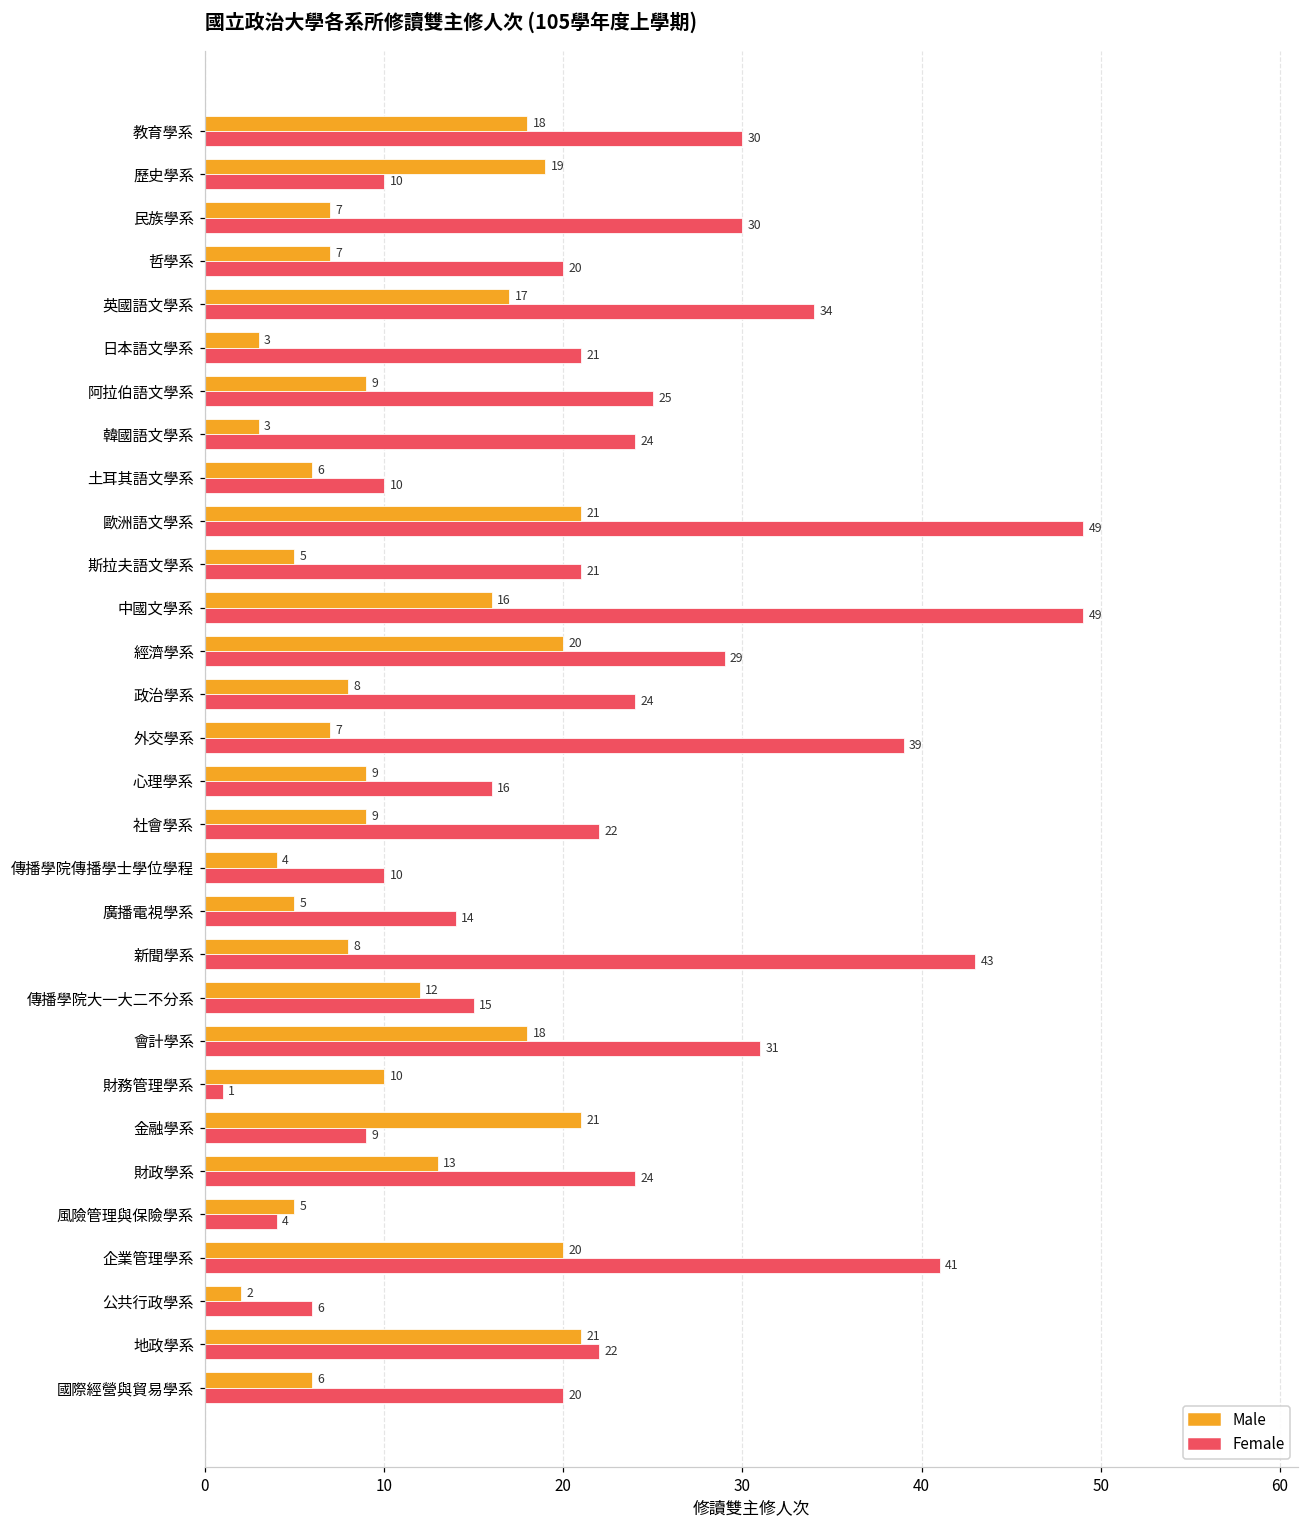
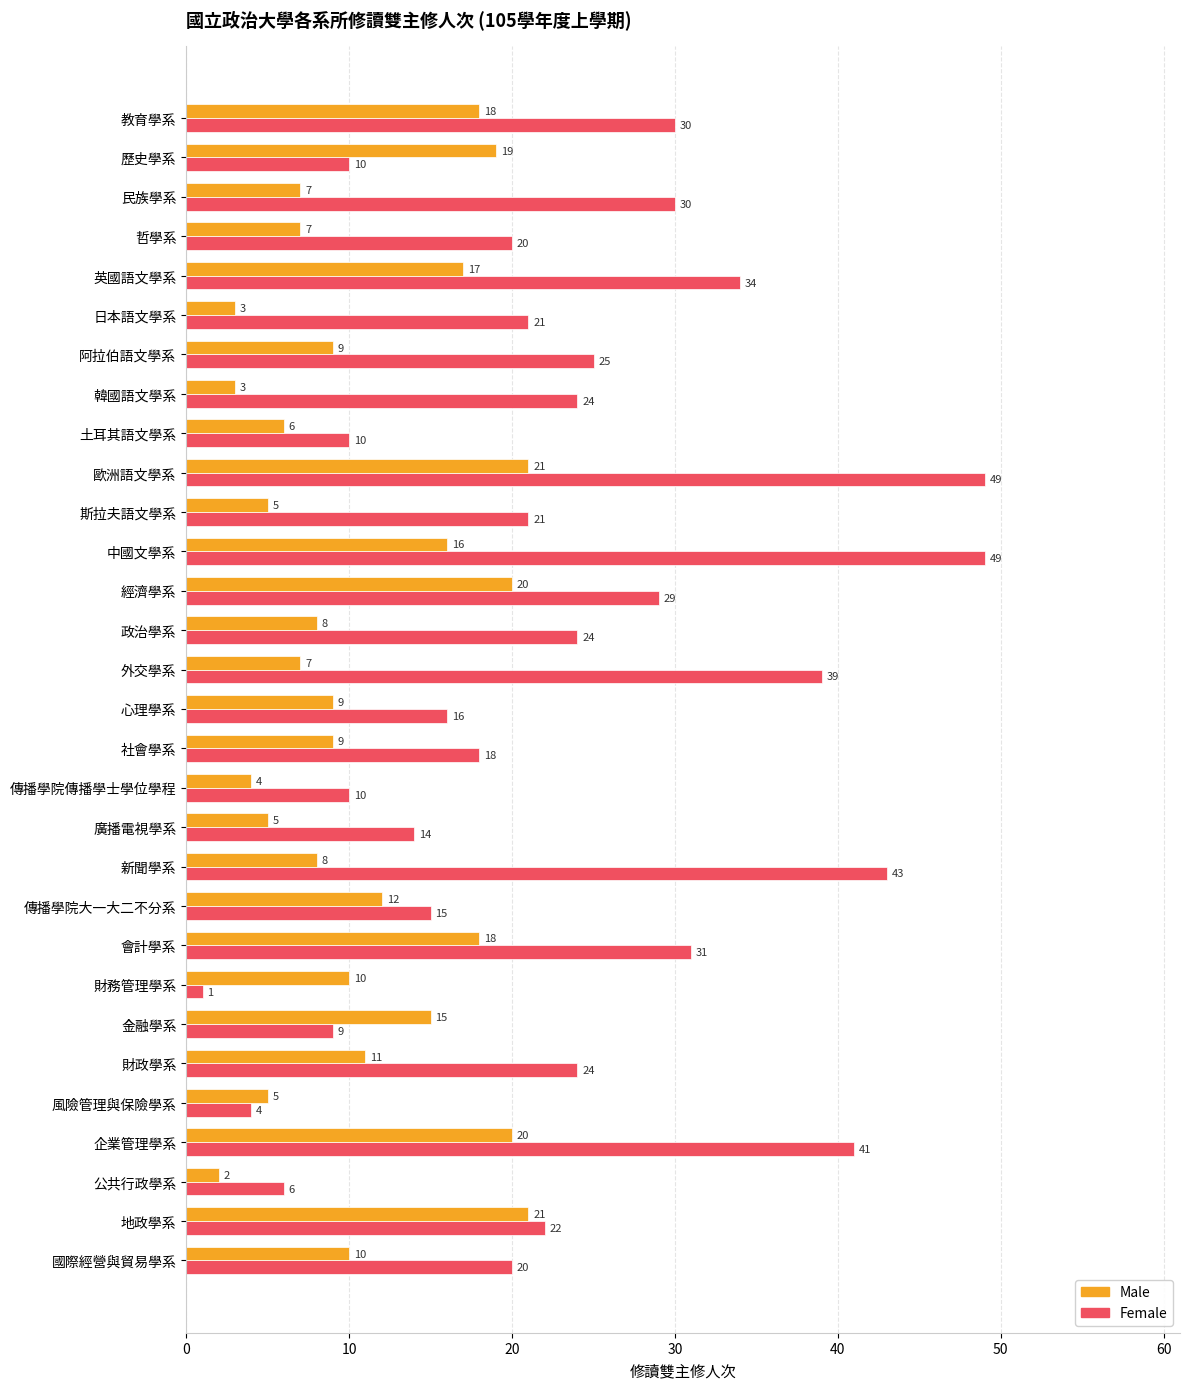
  {
    "Female": {
      "教育學系": 30,
      "歷史學系": 10,
      "民族學系": 30,
      "哲學系": 20,
      "英國語文學系": 34,
      "日本語文學系": 21,
      "阿拉伯語文學系": 25,
      "韓國語文學系": 24,
      "土耳其語文學系": 10,
      "歐洲語文學系": 49,
      "斯拉夫語文學系": 21,
      "中國文學系": 49,
      "經濟學系": 29,
      "政治學系": 24,
      "外交學系": 39,
      "心理學系": 16,
-     "社會學系": 22,
+     "社會學系": 18,
      "傳播學院傳播學士學位學程": 10,
      "廣播電視學系": 14,
      "新聞學系": 43,
      "傳播學院大一大二不分系": 15,
      "會計學系": 31,
      "財務管理學系": 1,
      "金融學系": 9,
      "財政學系": 24,
      "風險管理與保險學系": 4,
      "企業管理學系": 41,
      "公共行政學系": 6,
      "地政學系": 22,
      "國際經營與貿易學系": 20
    },
    "Male": {
      "教育學系": 18,
      "歷史學系": 19,
      "民族學系": 7,
      "哲學系": 7,
      "英國語文學系": 17,
      "日本語文學系": 3,
      "阿拉伯語文學系": 9,
      "韓國語文學系": 3,
      "土耳其語文學系": 6,
      "歐洲語文學系": 21,
      "斯拉夫語文學系": 5,
      "中國文學系": 16,
      "經濟學系": 20,
      "政治學系": 8,
      "外交學系": 7,
      "心理學系": 9,
      "社會學系": 9,
      "傳播學院傳播學士學位學程": 4,
      "廣播電視學系": 5,
      "新聞學系": 8,
      "傳播學院大一大二不分系": 12,
      "會計學系": 18,
      "財務管理學系": 10,
-     "金融學系": 21,
-     "財政學系": 13,
+     "金融學系": 15,
+     "財政學系": 11,
      "風險管理與保險學系": 5,
      "企業管理學系": 20,
      "公共行政學系": 2,
      "地政學系": 21,
-     "國際經營與貿易學系": 6
+     "國際經營與貿易學系": 10
    }
  }
